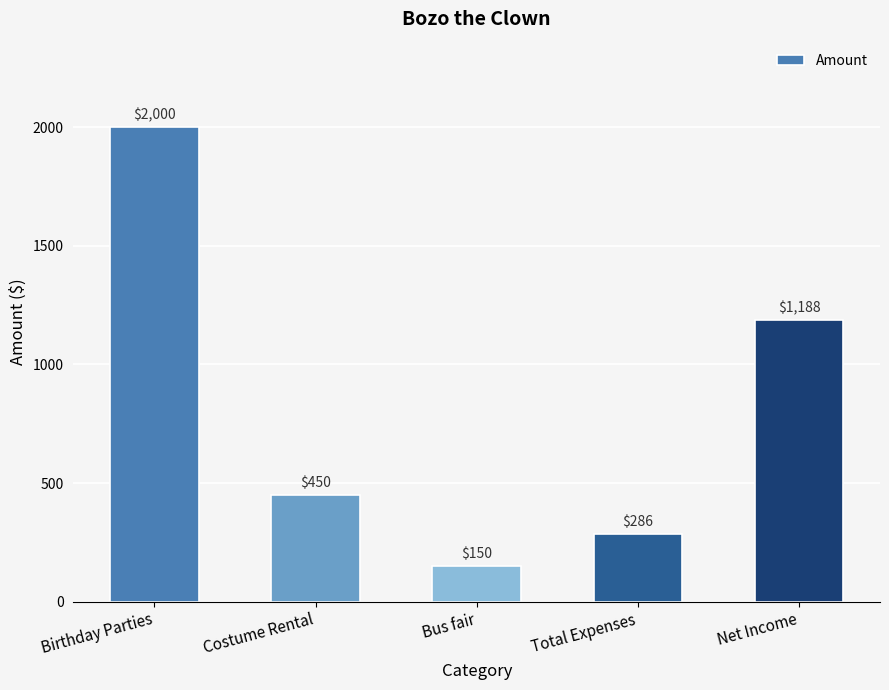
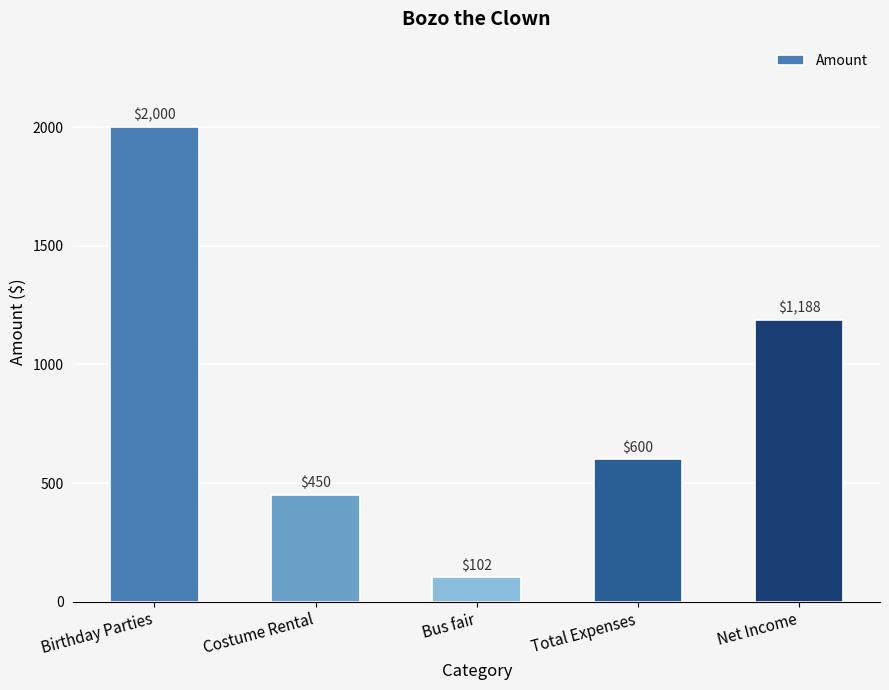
  {
    "Birthday Parties": "$2,000",
    "Costume Rental": "$450",
-   "Bus fair": "$150",
-   "Total Expenses": "$286",
+   "Bus fair": "$102",
+   "Total Expenses": "$600",
    "Net Income": "$1,188"
  }
